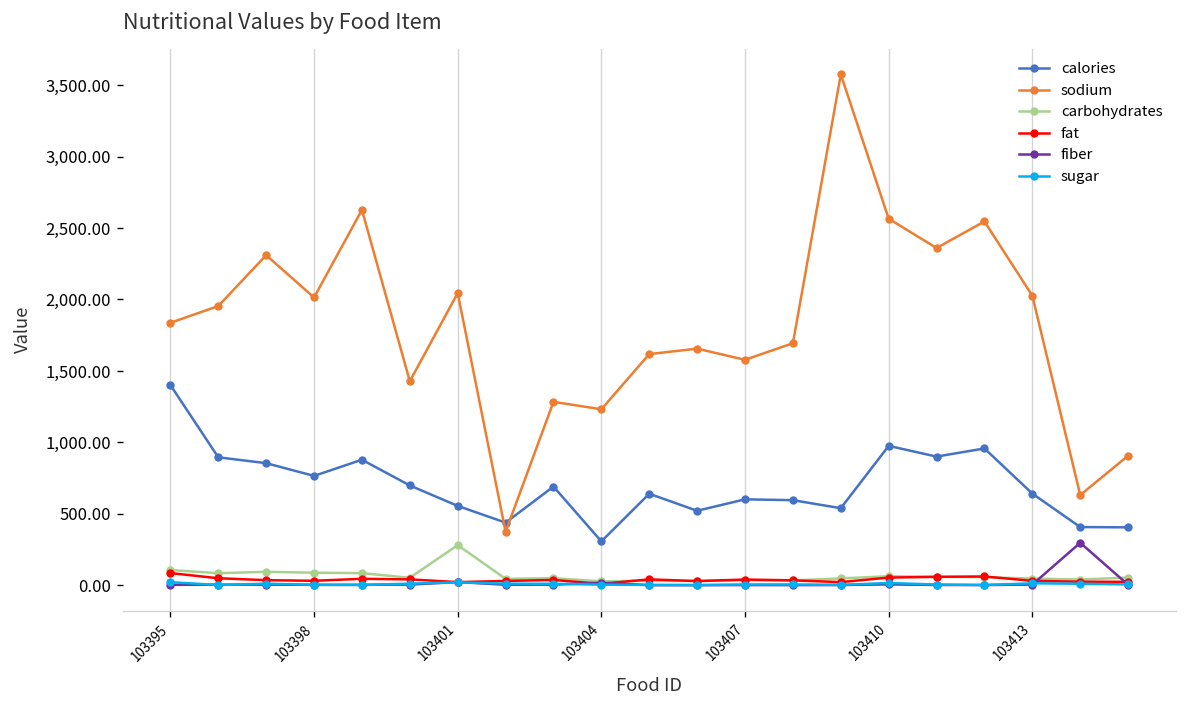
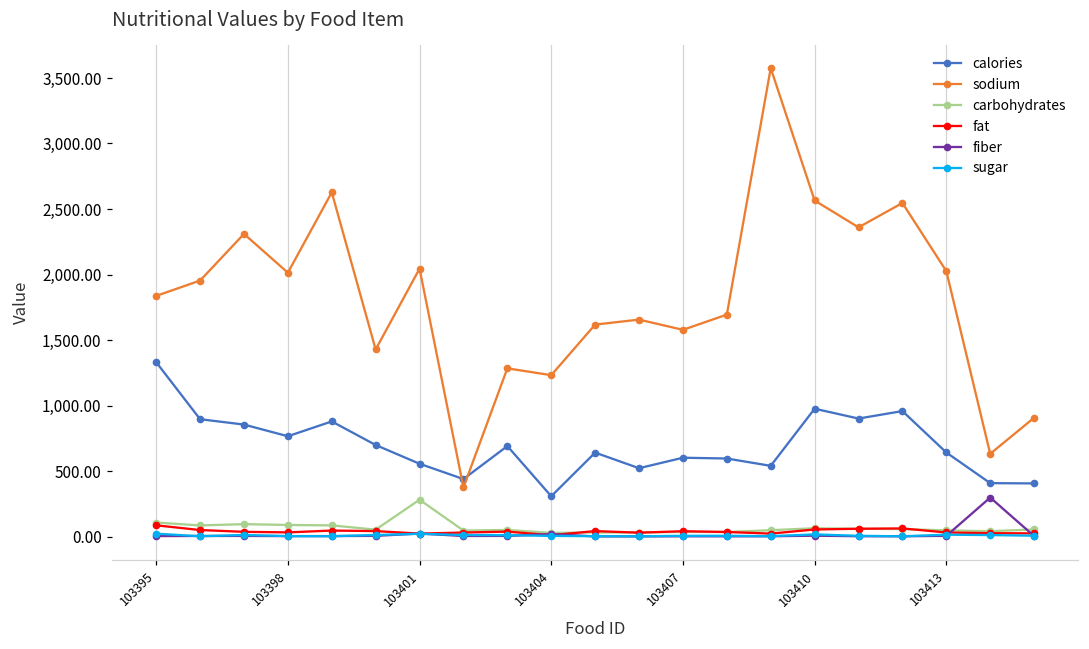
  {
    "calories": {
-     "103395": "1,400",
+     "103395": "1,330",
      "103398": "770",
      "103401": "560",
      "103404": "310",
      "103407": "600",
      "103410": "980",
      "103413": "640"
    },
    "sodium": {
      "103395": "1,840",
      "103398": "2,010",
      "103401": "2,050",
      "103404": "1,230",
      "103407": "1,580",
      "103410": "2,570",
      "103413": "2,030"
    },
    "carbohydrates": {
      "103395": "110",
      "103398": "90",
      "103401": "280"
    },
    "fat": {
      "103395": "90",
      "103398": "30"
    }
  }
